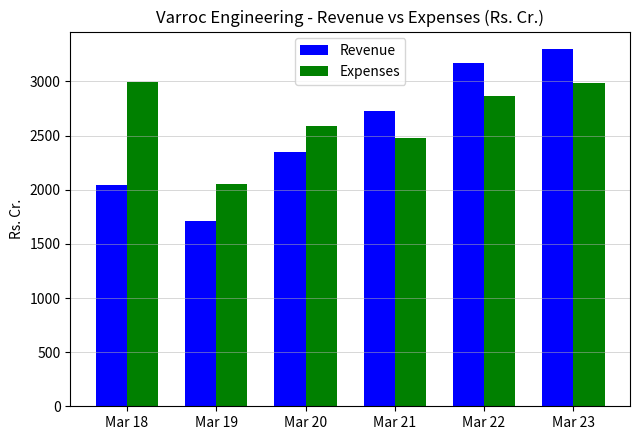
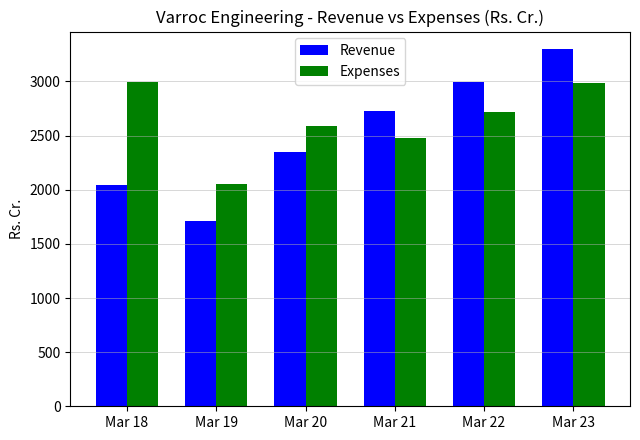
  {
    "Revenue": {
      "Mar 18": 2050,
      "Mar 19": 1710,
      "Mar 20": 2350,
      "Mar 21": 2720,
-     "Mar 22": 3170,
+     "Mar 22": 3000,
      "Mar 23": 3300
    },
    "Expenses": {
      "Mar 18": 3000,
      "Mar 19": 2050,
      "Mar 20": 2590,
      "Mar 21": 2470,
-     "Mar 22": 2870,
+     "Mar 22": 2720,
      "Mar 23": 2990
    }
  }
